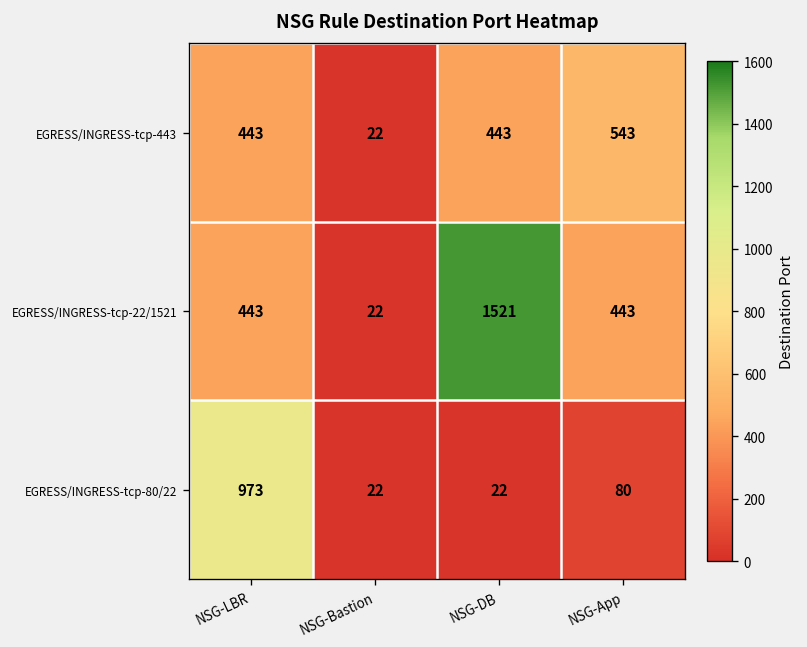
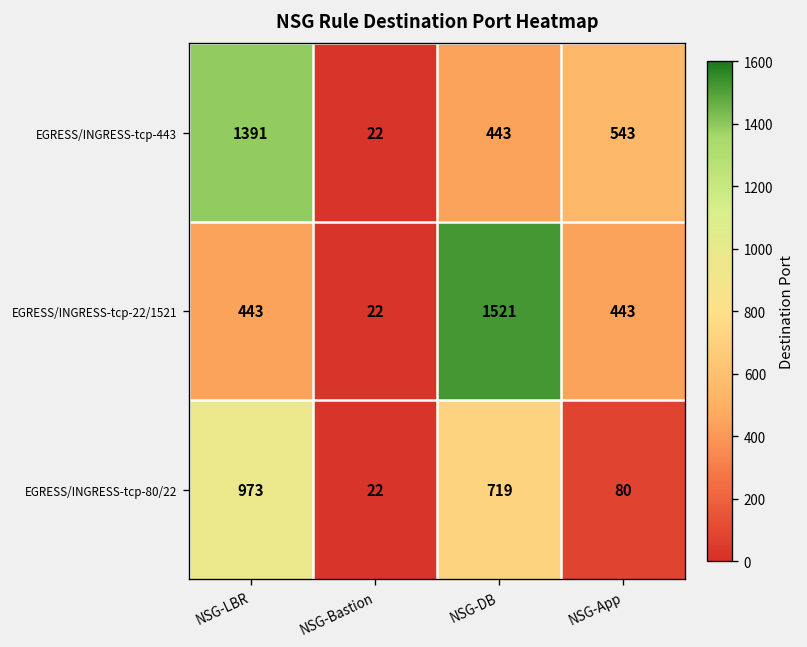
  {
    "EGRESS/INGRESS-tcp-443": {
-     "NSG-LBR": 443,
+     "NSG-LBR": 1391,
      "NSG-Bastion": 22,
      "NSG-DB": 443,
      "NSG-App": 543
    },
    "EGRESS/INGRESS-tcp-22/1521": {
      "NSG-LBR": 443,
      "NSG-Bastion": 22,
      "NSG-DB": 1521,
      "NSG-App": 443
    },
    "EGRESS/INGRESS-tcp-80/22": {
      "NSG-LBR": 973,
      "NSG-Bastion": 22,
-     "NSG-DB": 22,
+     "NSG-DB": 719,
      "NSG-App": 80
    }
  }
